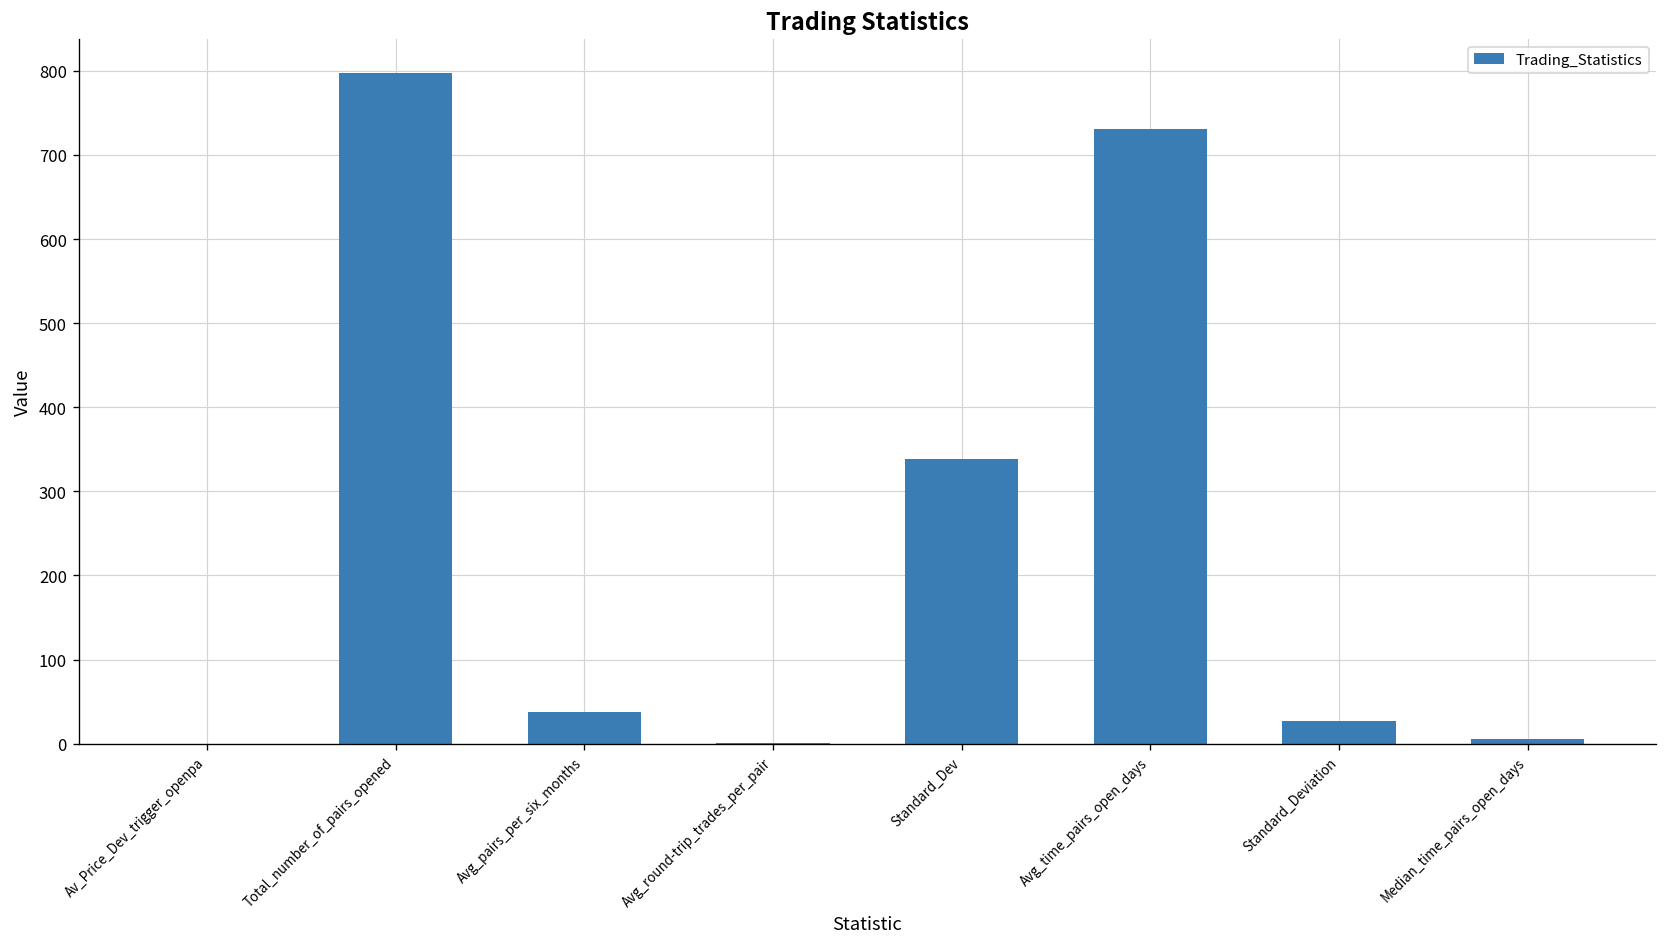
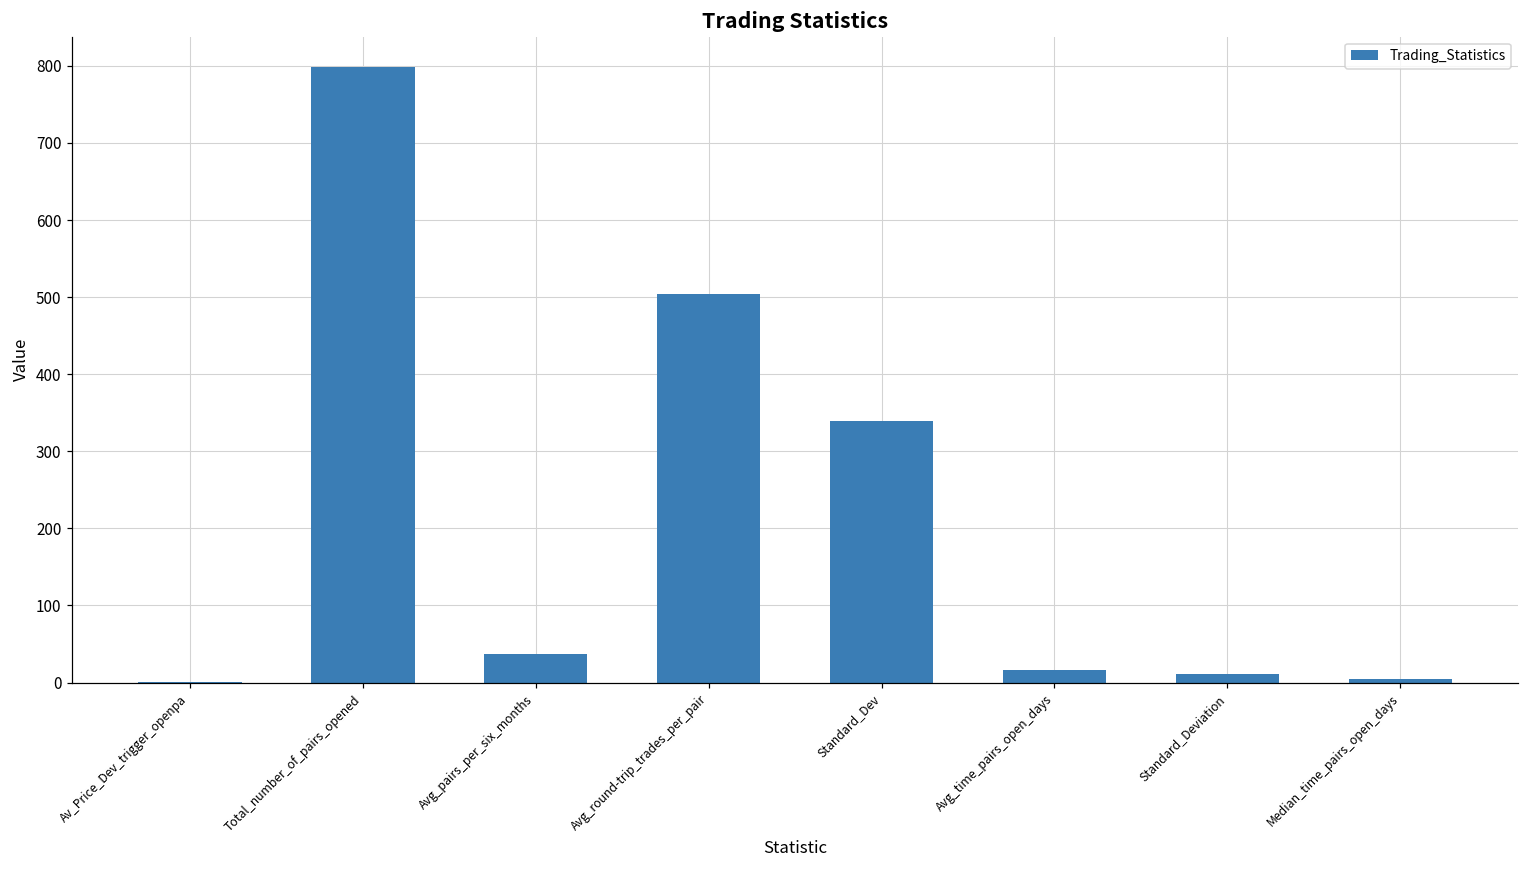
  {
    "Total_number_of_pairs_opened": 800,
    "Avg_pairs_per_six_months": 40,
-   "Avg_round-trip_trades_per_pair": 0,
+   "Avg_round-trip_trades_per_pair": 500,
    "Standard_Dev": 340,
-   "Avg_time_pairs_open_days": 730,
-   "Standard_Deviation": 30,
+   "Avg_time_pairs_open_days": 20,
+   "Standard_Deviation": 10,
    "Median_time_pairs_open_days": 10
  }
